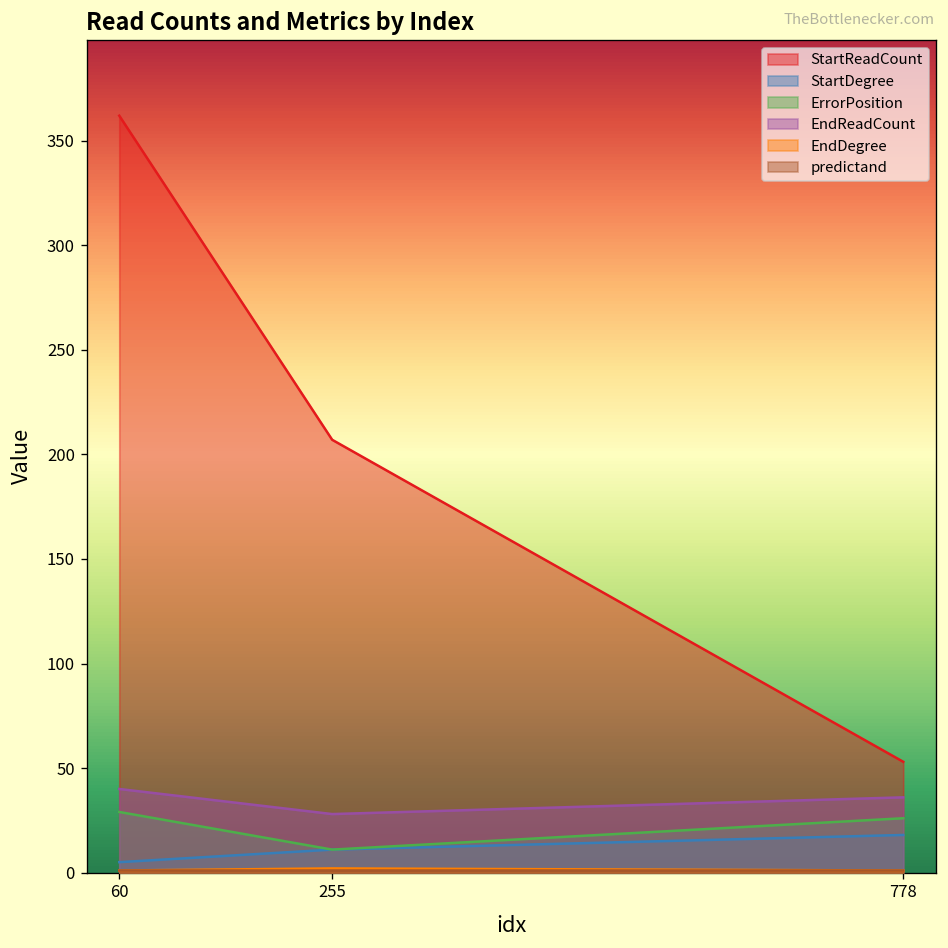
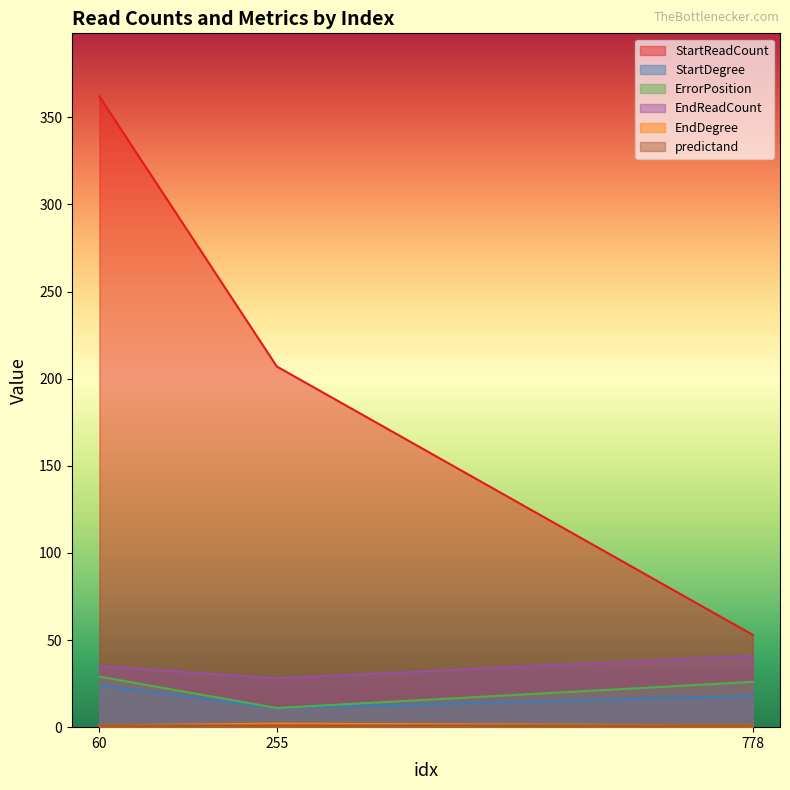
  {
    "StartDegree": {
-     "60": 5,
+     "60": 24,
      "778": 18
    },
    "ErrorPosition": {
      "60": 29,
      "778": 26
    },
    "EndReadCount": {
-     "60": 40,
+     "60": 35,
      "255": 28,
-     "778": 36
+     "778": 41
    }
  }
